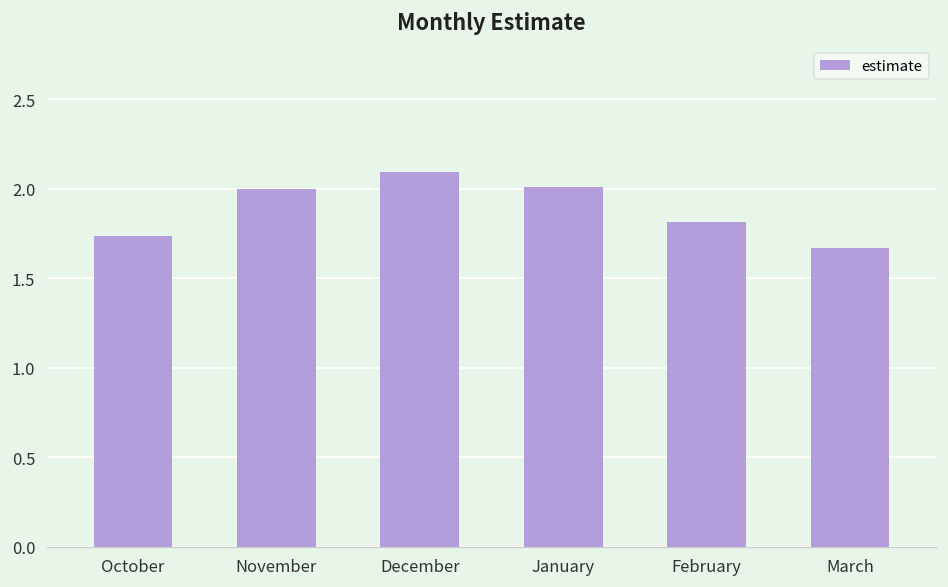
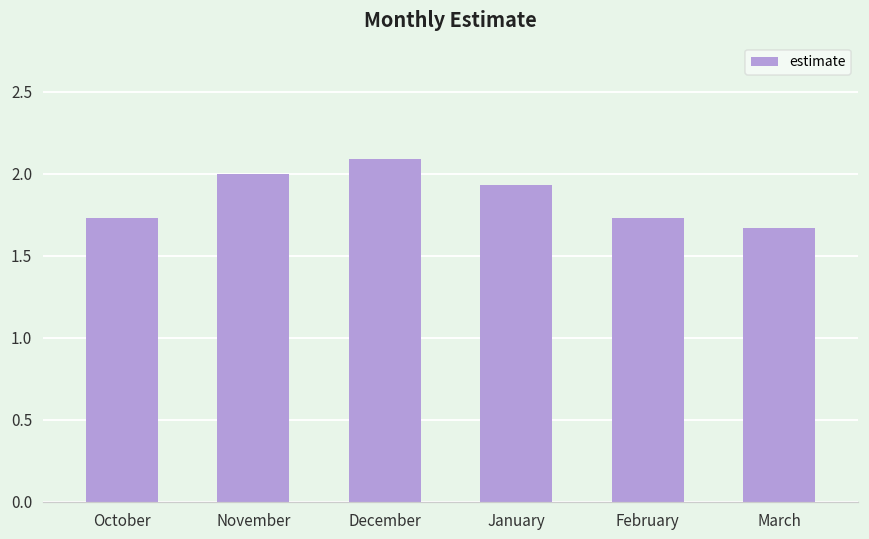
  {
    "October": 1.73,
    "November": 2.00,
    "December": 2.09,
-   "January": 2.01,
-   "February": 1.81,
+   "January": 1.93,
+   "February": 1.73,
    "March": 1.67
  }
